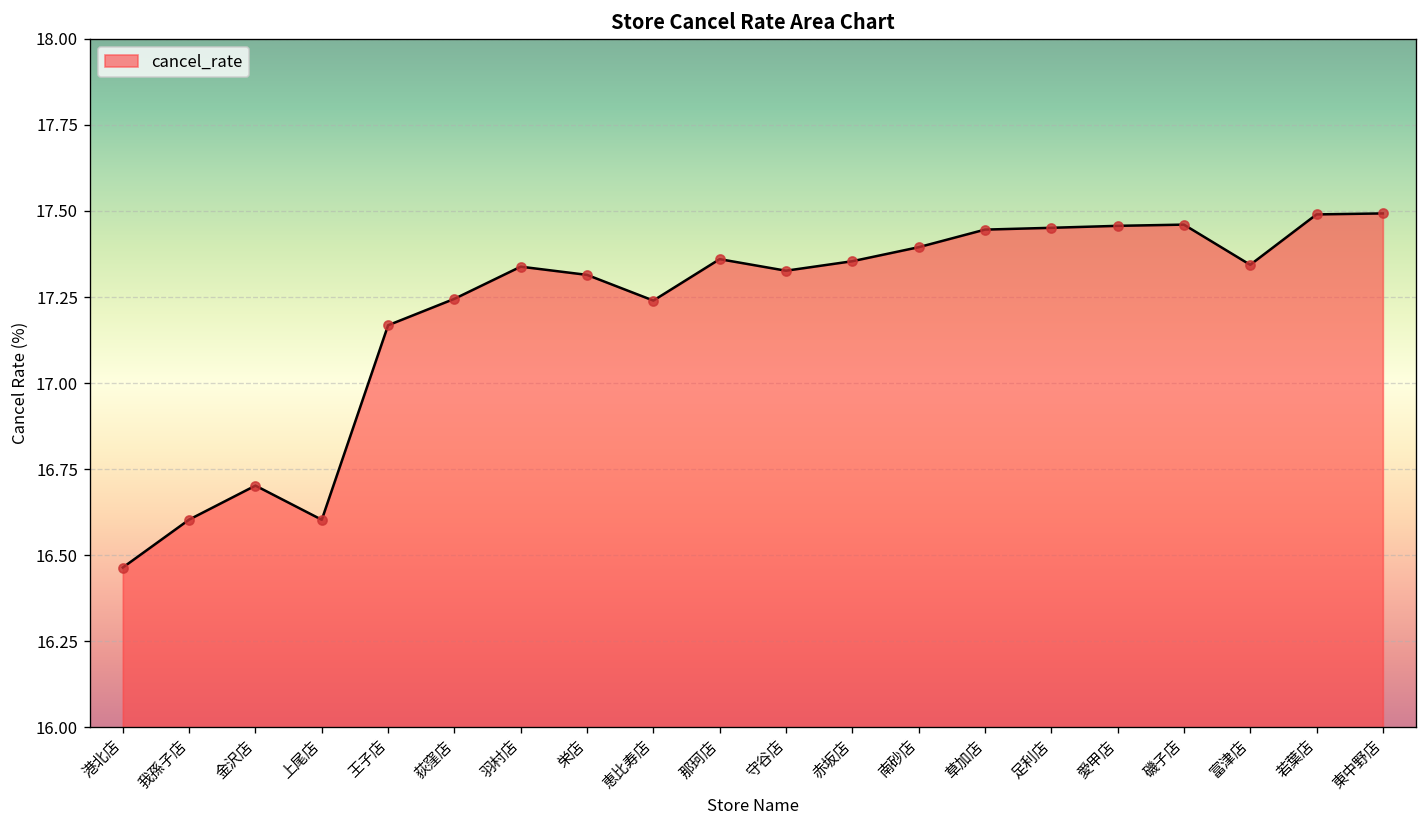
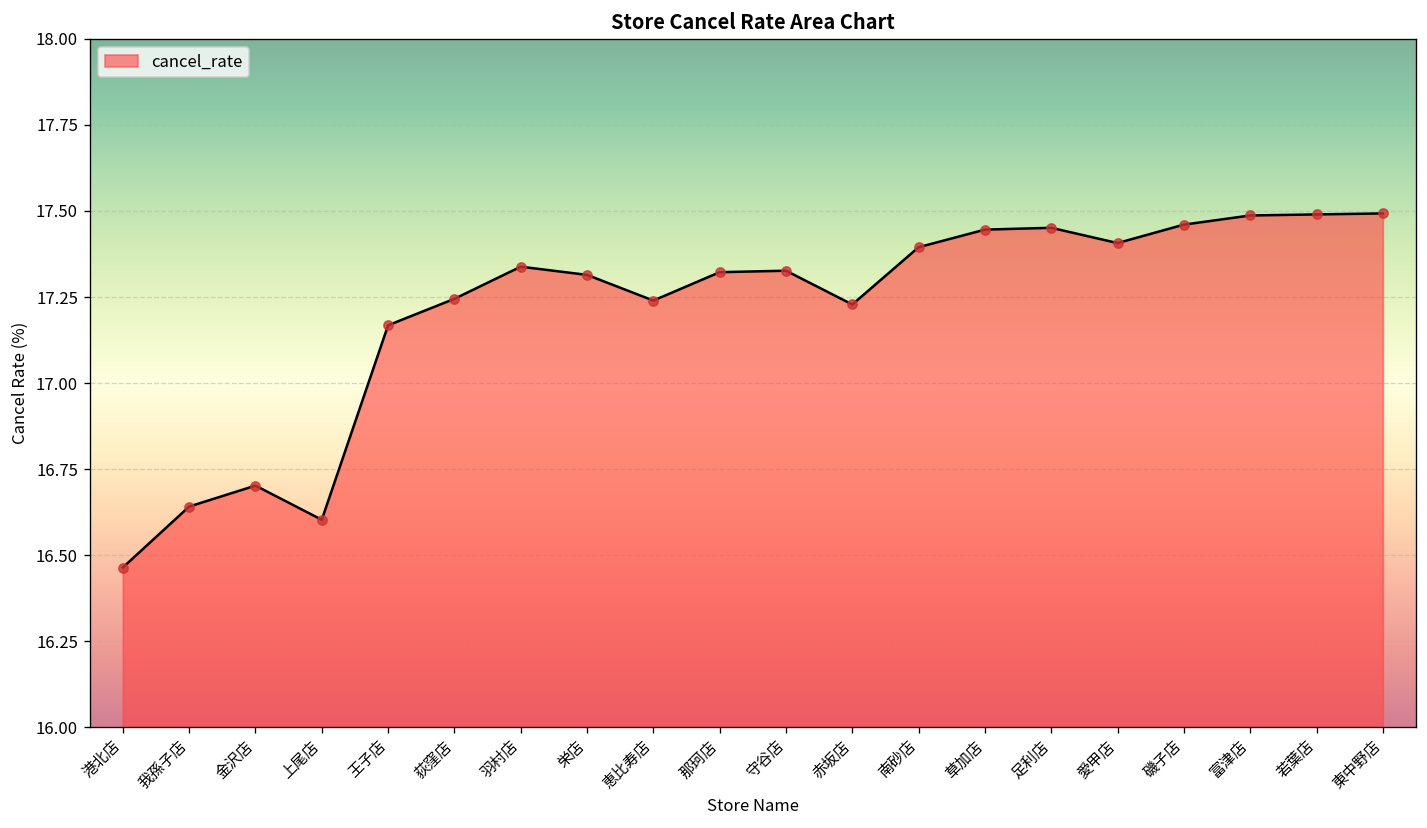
  {
    "港北店": 16.46,
-   "我孫子店": 16.60,
+   "我孫子店": 16.64,
    "金沢店": 16.70,
    "上尾店": 16.60,
    "王子店": 17.17,
    "荻窪店": 17.24,
    "羽村店": 17.34,
    "栄店": 17.31,
    "恵比寿店": 17.24,
-   "那珂店": 17.36,
+   "那珂店": 17.32,
    "守谷店": 17.33,
-   "赤坂店": 17.35,
+   "赤坂店": 17.23,
    "南砂店": 17.39,
    "草加店": 17.45,
    "足利店": 17.45,
-   "愛甲店": 17.46,
+   "愛甲店": 17.41,
    "磯子店": 17.46,
-   "富津店": 17.34,
+   "富津店": 17.49,
    "若葉店": 17.49,
    "東中野店": 17.49
  }
